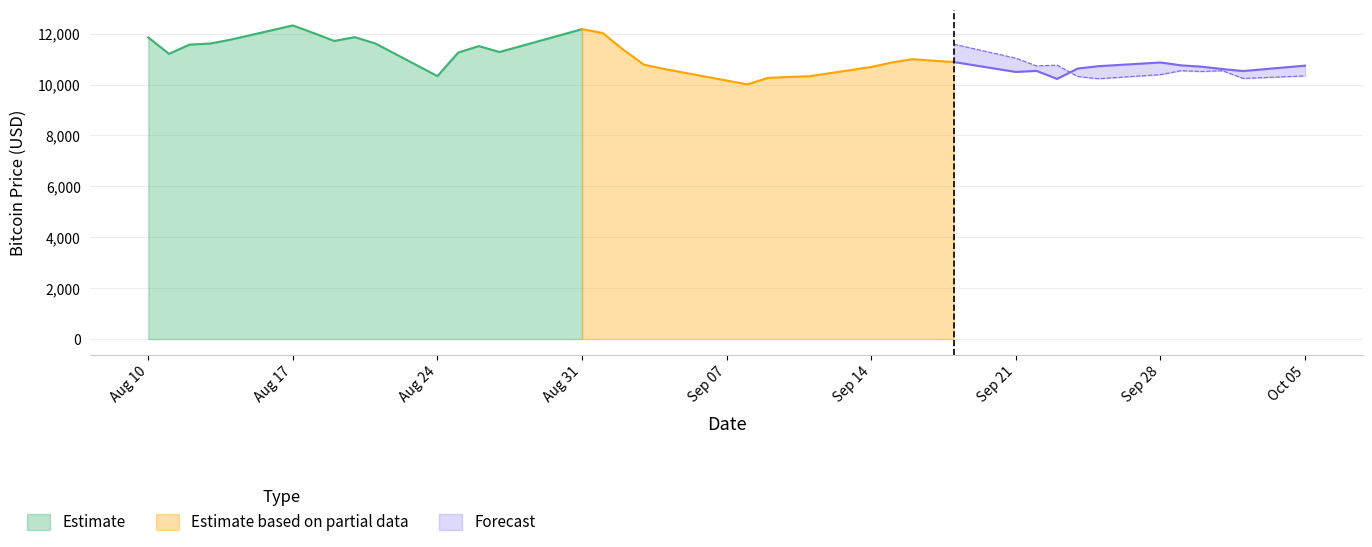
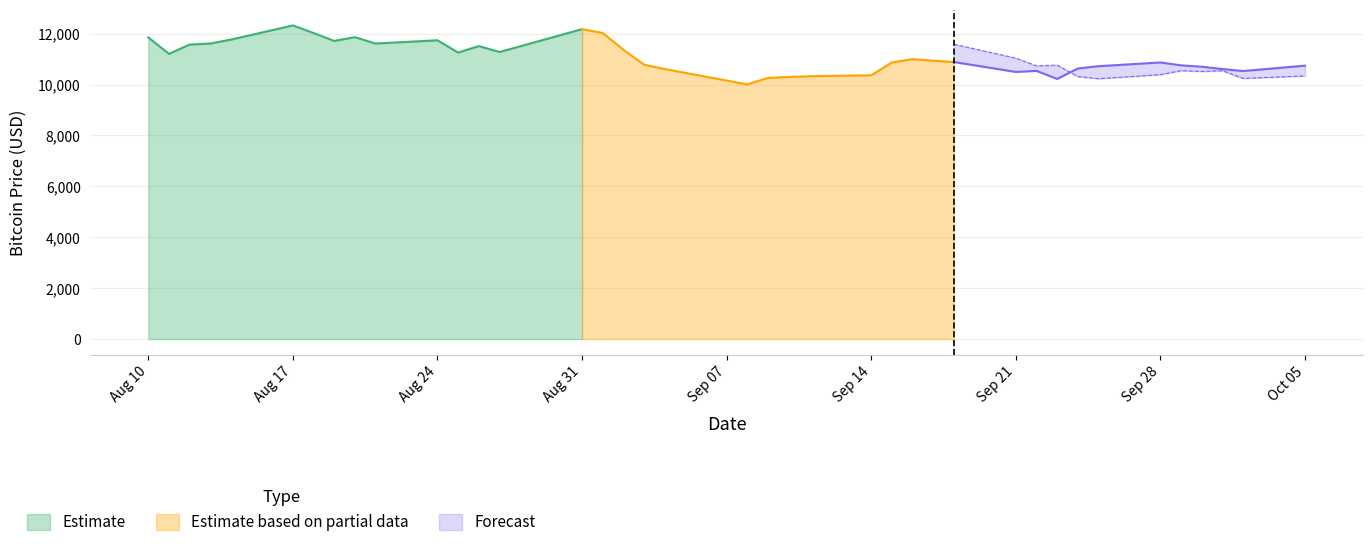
  {
    "Estimate": {
      "Aug 10": "11,900",
      "Aug 17": "12,300",
-     "Aug 24": "10,300"
+     "Aug 24": "11,700"
    },
    "Estimate based on partial data": {
-     "Sep 14": "10,700"
+     "Sep 14": "10,400"
    }
  }
